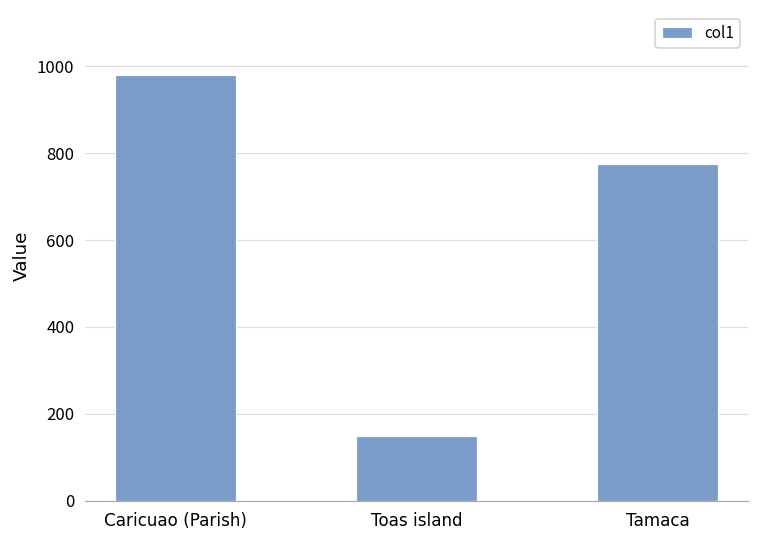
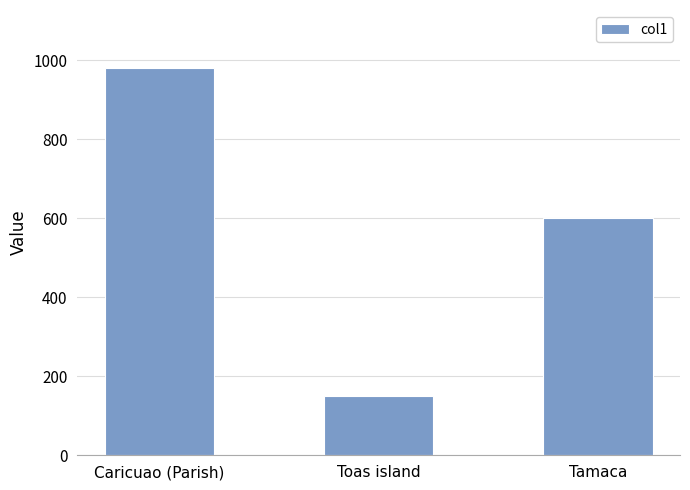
  {
    "Caricuao (Parish)": 980,
    "Toas island": 150,
-   "Tamaca": 770
+   "Tamaca": 600
  }
